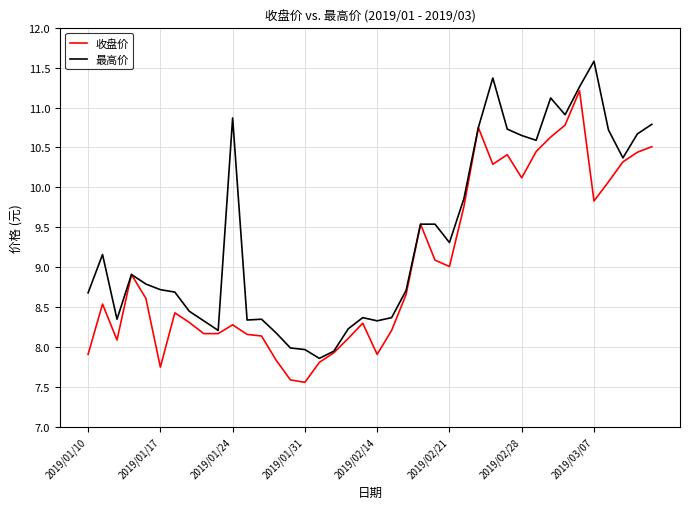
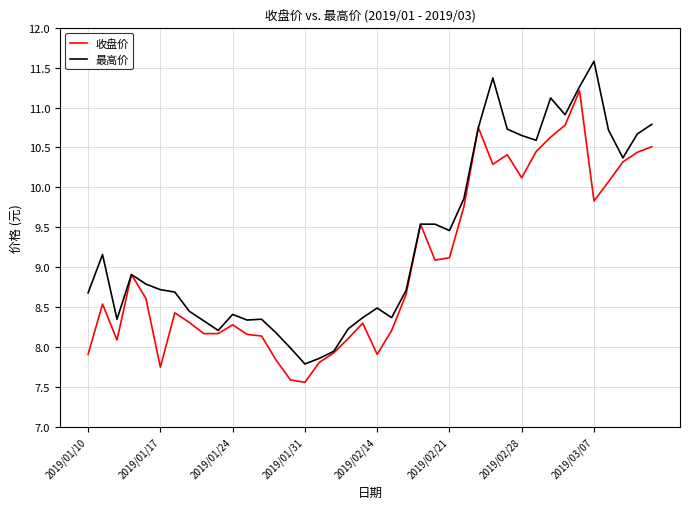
  {
    "收盘价": {
      "2019/01/10": 7.9,
      "2019/01/17": 7.8,
      "2019/01/24": 8.3,
      "2019/01/31": 7.6,
      "2019/02/14": 7.9,
-     "2019/02/21": 9.0,
+     "2019/02/21": 9.1,
      "2019/02/28": 10.1,
      "2019/03/07": 9.8
    },
    "最高价": {
      "2019/01/10": 8.7,
      "2019/01/17": 8.7,
-     "2019/01/24": 10.9,
-     "2019/01/31": 8.0,
-     "2019/02/14": 8.3,
-     "2019/02/21": 9.3,
+     "2019/01/24": 8.4,
+     "2019/01/31": 7.8,
+     "2019/02/14": 8.5,
+     "2019/02/21": 9.5,
      "2019/02/28": 10.7,
      "2019/03/07": 11.6
    }
  }
